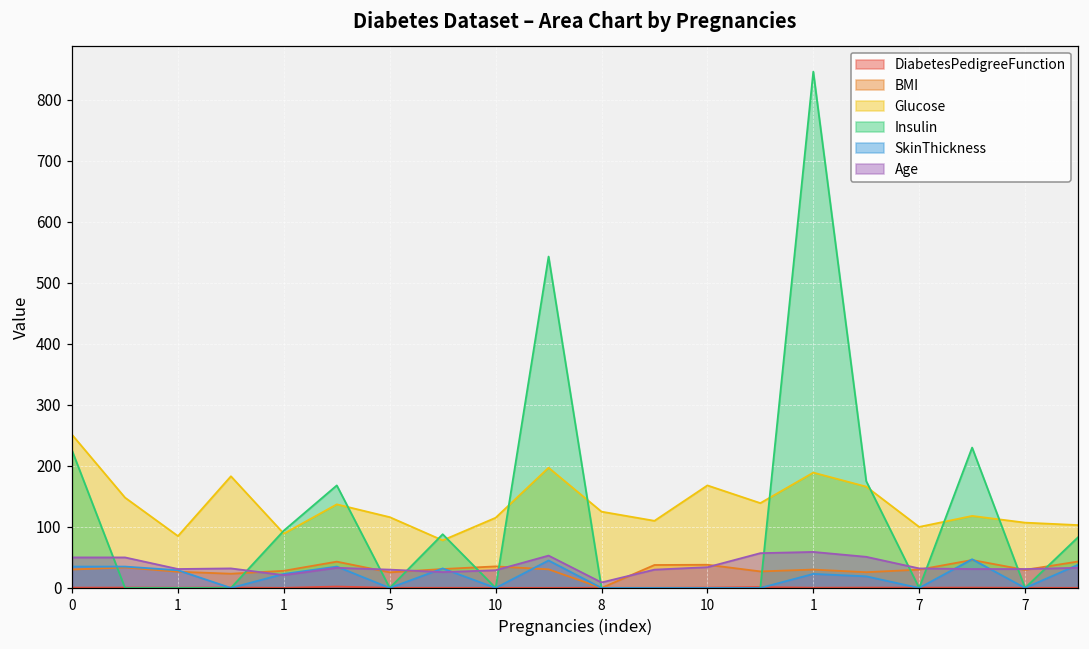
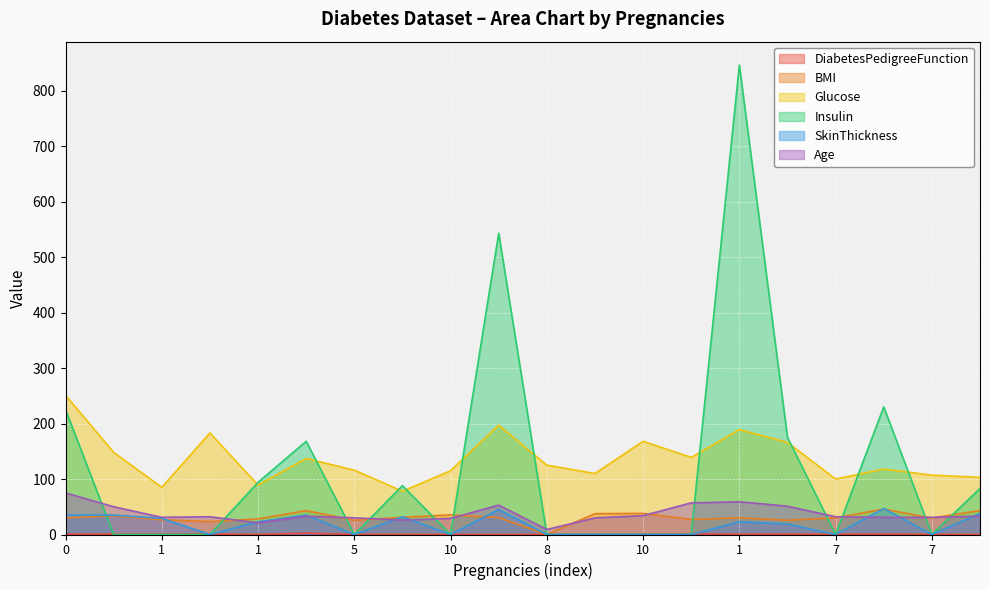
  {
    "Insulin": {
      "0": 230
    },
    "SkinThickness": {
      "0": 40
    },
    "Age": {
-     "0": 50,
+     "0": 80,
      "8": 10
    }
  }
